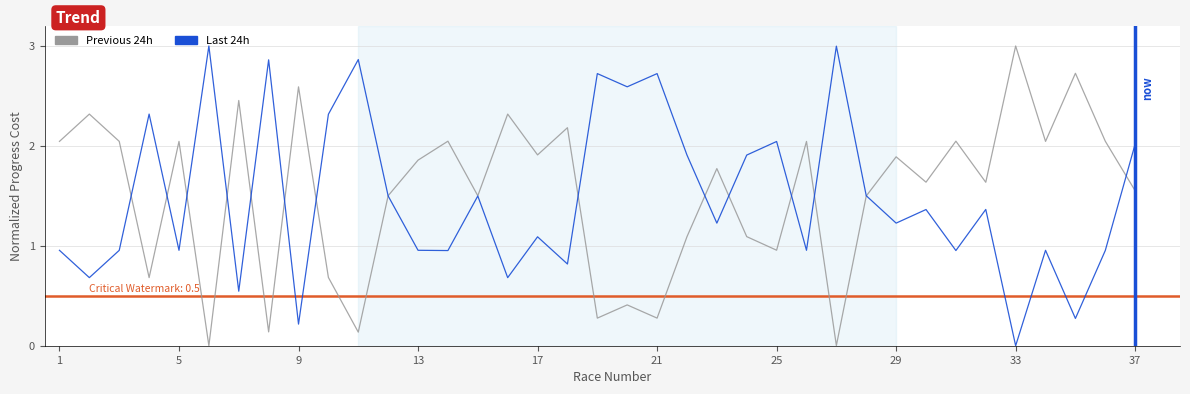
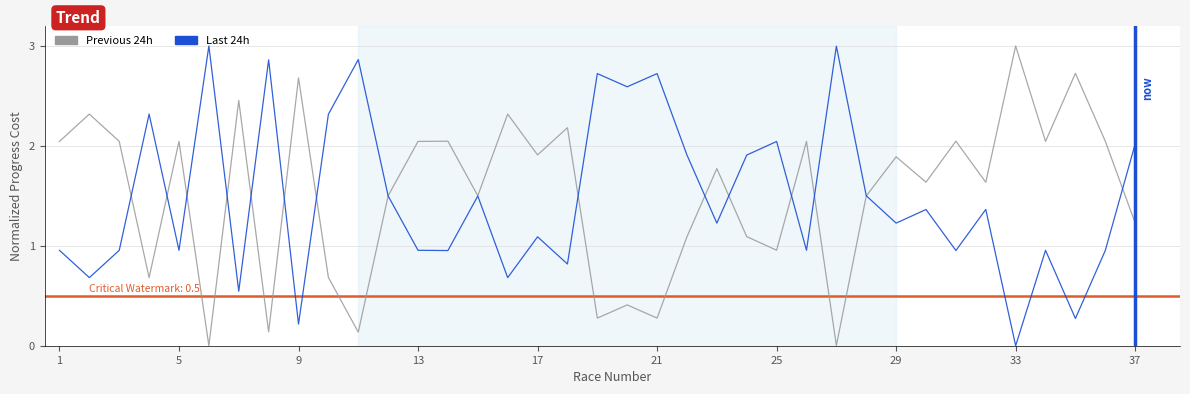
  {
    "Previous 24h": {
      "1": 2.0,
      "5": 2.0,
-     "9": 2.6,
-     "13": 1.9,
+     "9": 2.7,
+     "13": 2.0,
      "17": 1.9,
      "21": 0.3,
      "25": 1.0,
      "29": 1.9,
      "33": 3.0,
-     "37": 1.6
+     "37": 1.2
    },
    "Last 24h": {
      "1": 1.0,
      "5": 1.0,
      "9": 0.2,
      "13": 1.0,
      "17": 1.1,
      "21": 2.7,
      "25": 2.0,
      "29": 1.2,
      "33": 0.0,
      "37": 2.0
    }
  }
